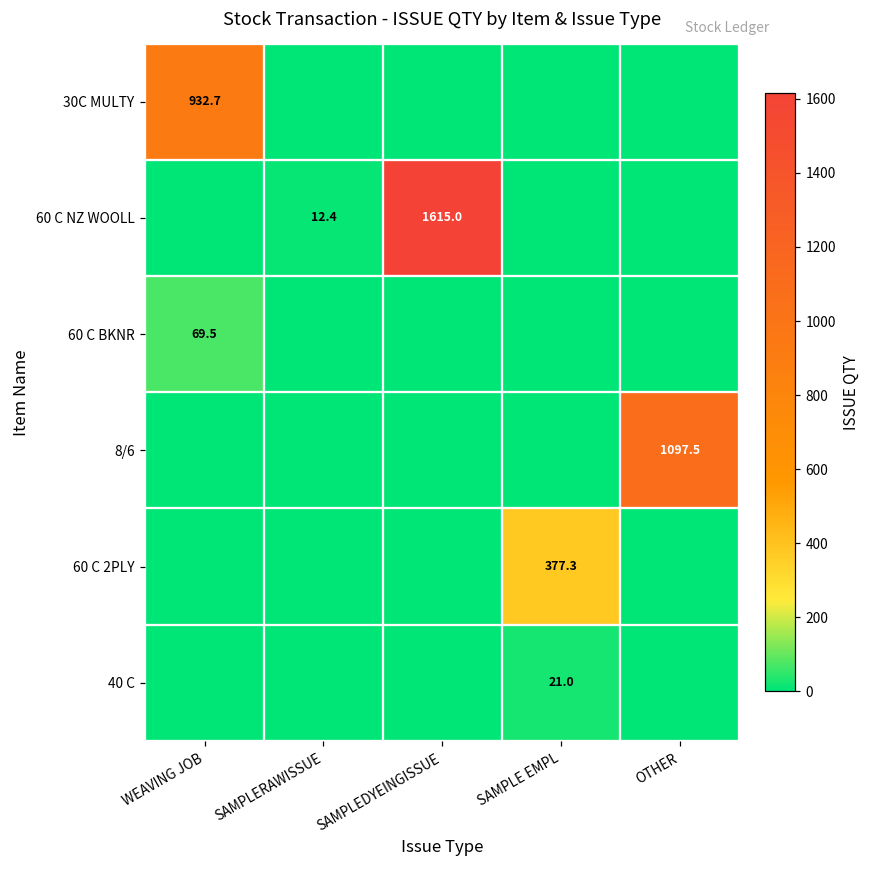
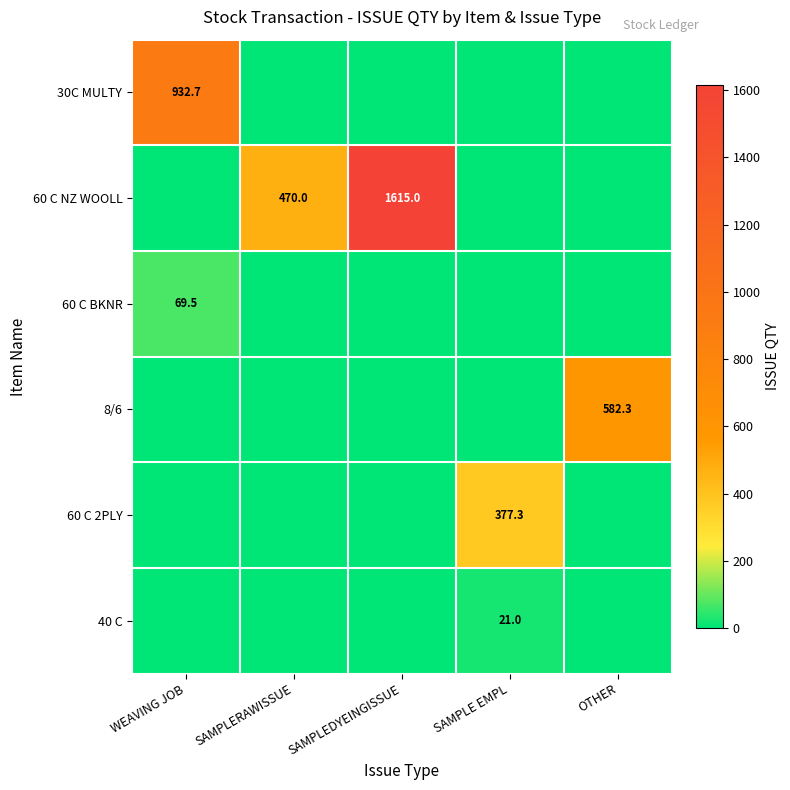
  {
    "30C MULTY": {
      "WEAVING JOB": 932.7
    },
    "60 C NZ WOOLL": {
-     "SAMPLERAWISSUE": 12.4,
+     "SAMPLERAWISSUE": 470.0,
      "SAMPLEDYEINGISSUE": 1615.0
    },
    "60 C BKNR": {
      "WEAVING JOB": 69.5
    },
    "8/6": {
-     "OTHER": 1097.5
+     "OTHER": 582.3
    },
    "60 C 2PLY": {
      "SAMPLE EMPL": 377.3
    },
    "40 C": {
      "SAMPLE EMPL": 21.0
    }
  }
